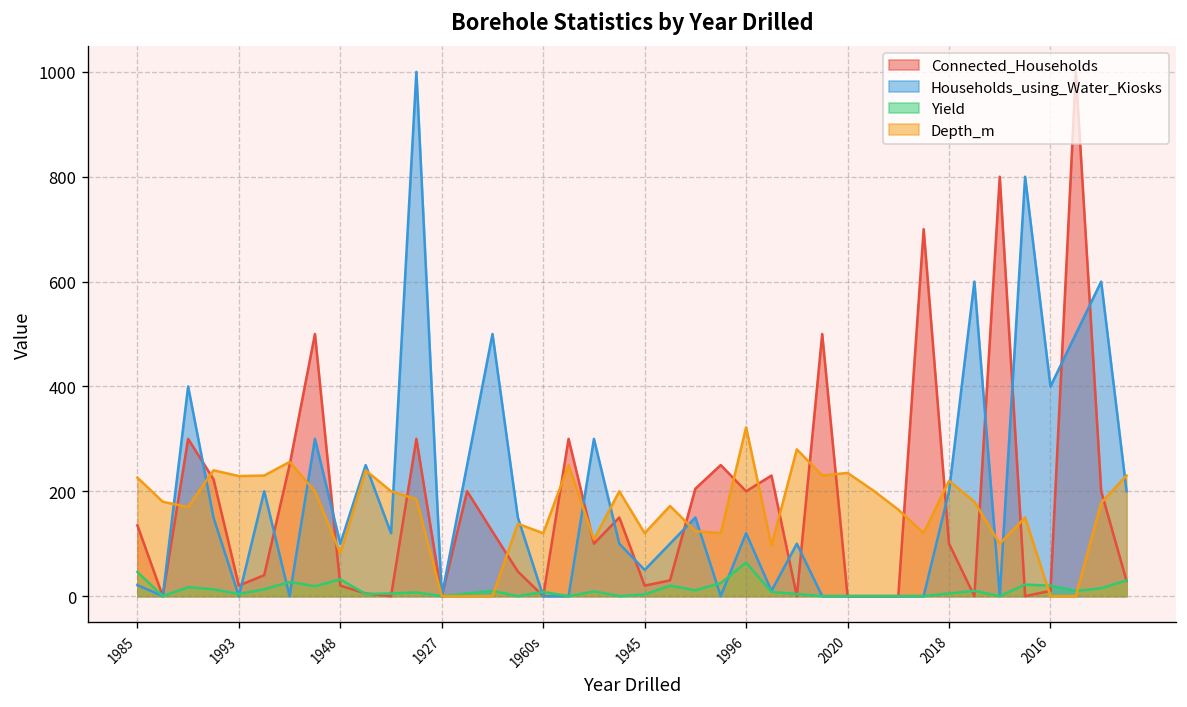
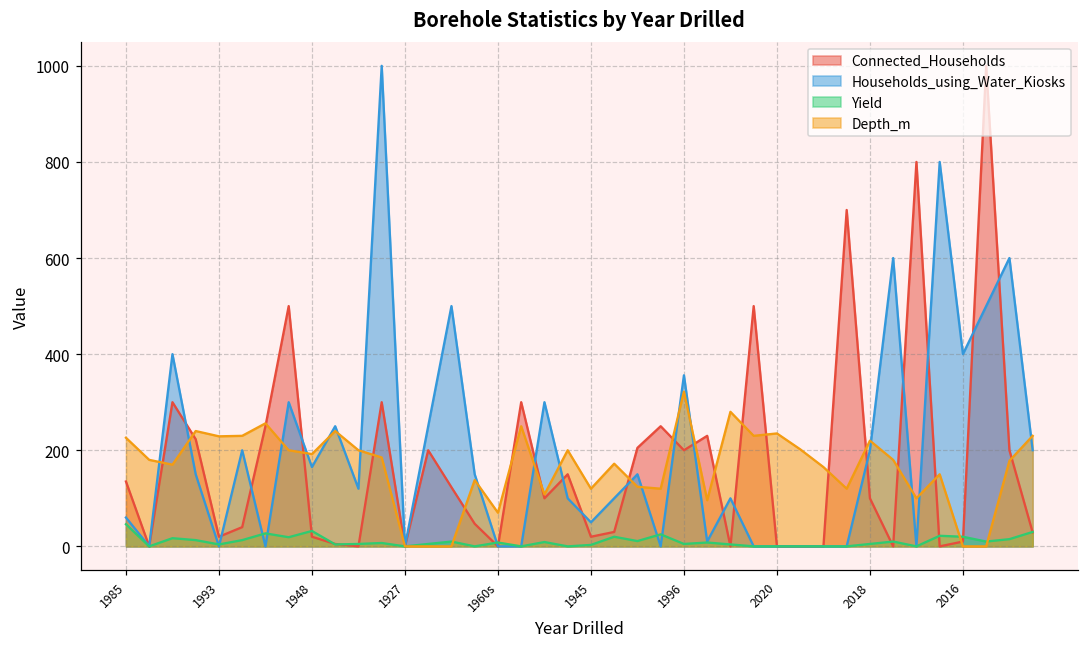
  {
    "Connected_Households": {
      "1985": 140,
      "1993": 20,
      "1948": 20,
      "1996": 200
    },
    "Households_using_Water_Kiosks": {
-     "1985": 20,
-     "1948": 100,
-     "1996": 120
+     "1985": 60,
+     "1948": 170,
+     "1996": 360
    },
    "Yield": {
      "1985": 50,
      "1948": 30,
      "1960s": 10,
-     "1996": 60
+     "1996": 10
    },
    "Depth_m": {
      "1985": 230,
      "1993": 230,
-     "1948": 80,
-     "1960s": 120,
+     "1948": 190,
+     "1960s": 70,
      "1996": 320
    }
  }
